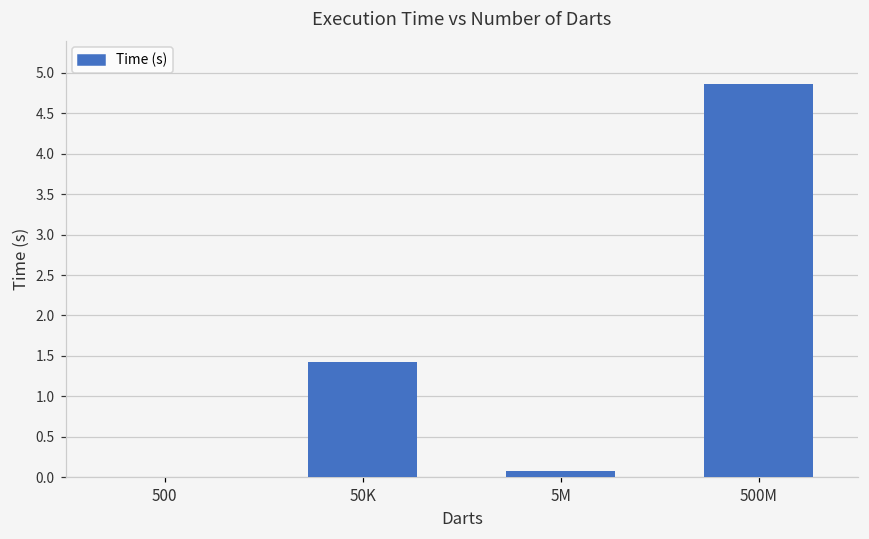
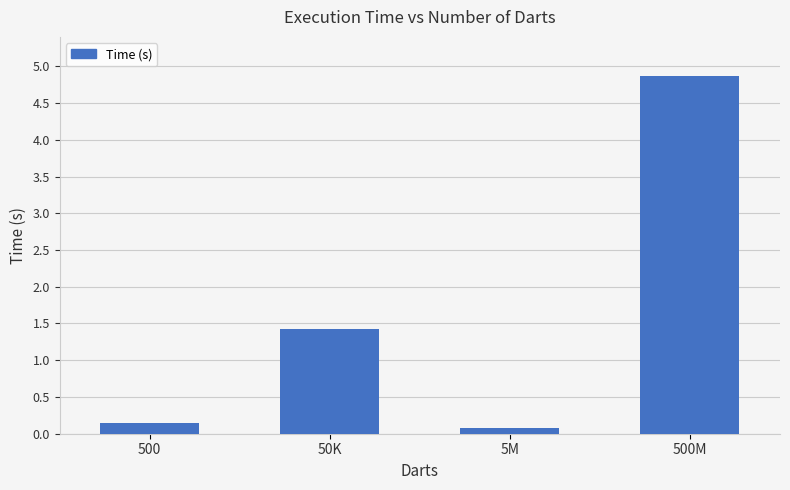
  {
-   "500": 0.0,
+   "500": 0.1,
    "50K": 1.4,
    "5M": 0.1,
    "500M": 4.9
  }
